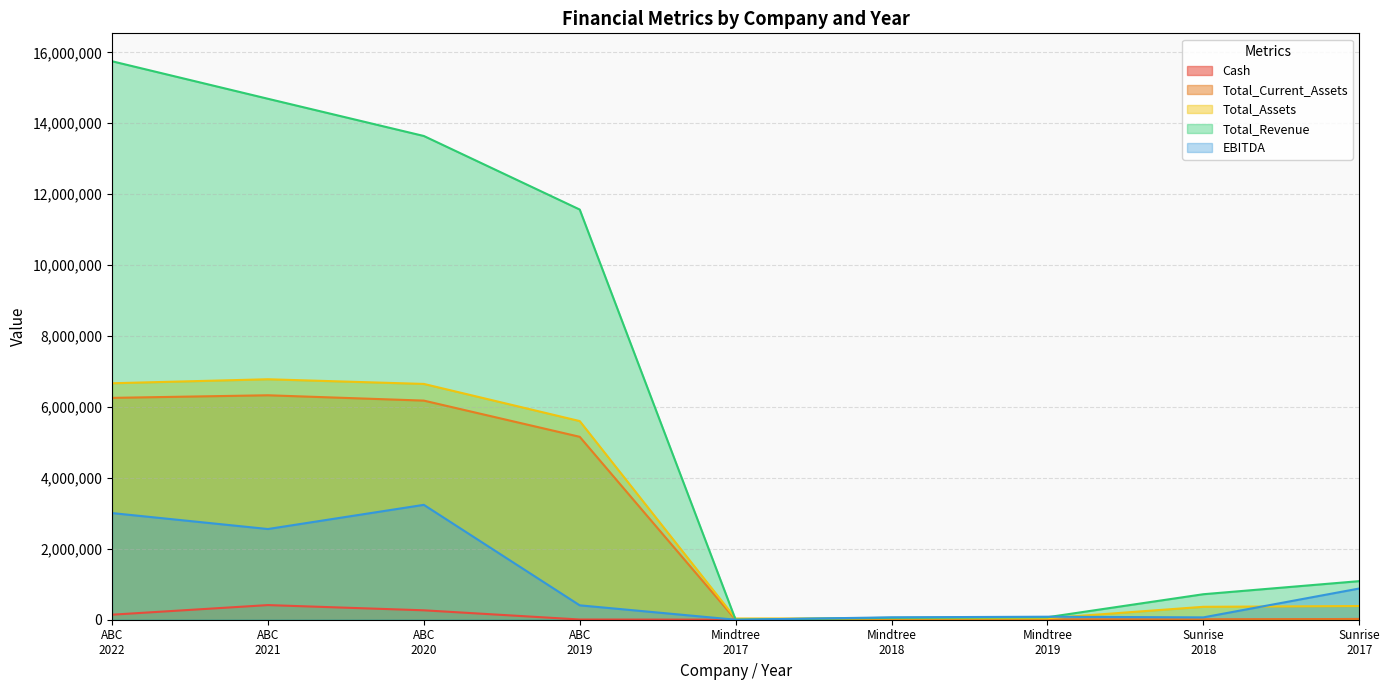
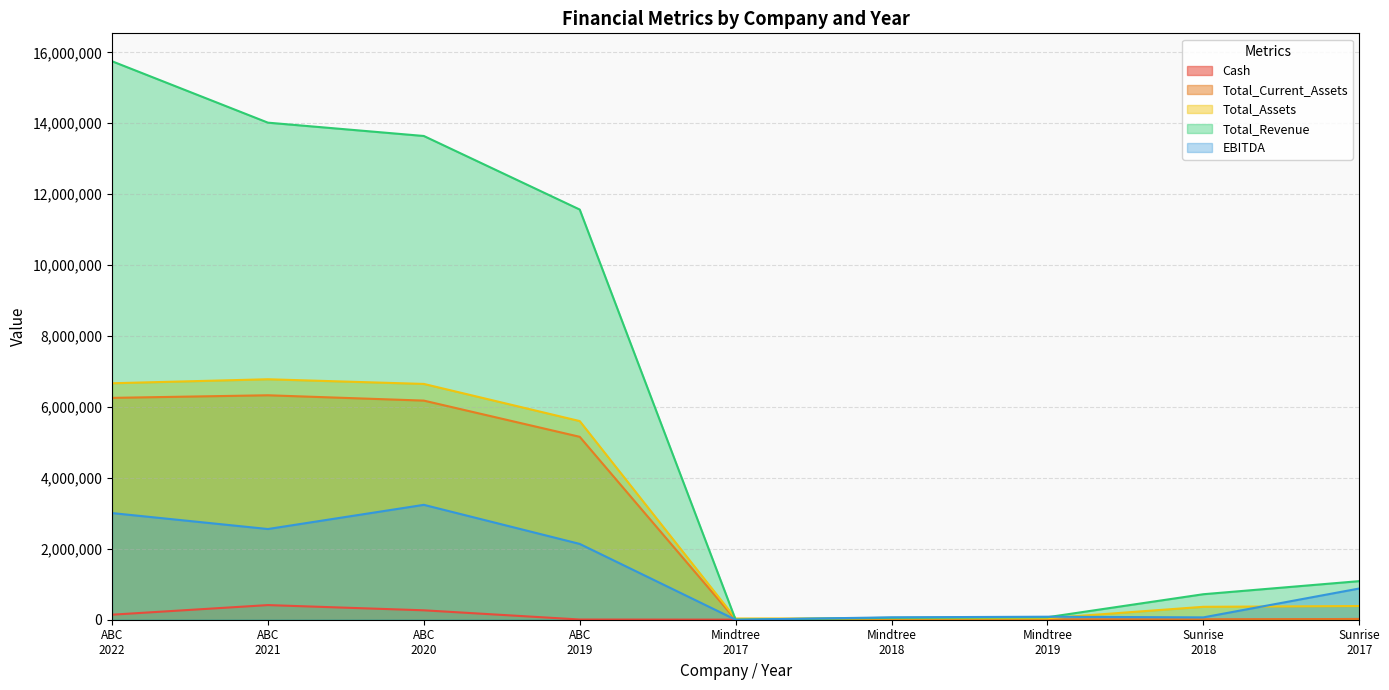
  {
    "Total_Revenue": {
      "ABC 2022": "15,700,000",
-     "ABC 2021": "14,700,000",
+     "ABC 2021": "14,000,000",
      "ABC 2020": "13,600,000",
      "ABC 2019": "11,600,000",
      "Sunrise 2018": "700,000",
      "Sunrise 2017": "1,100,000"
    },
    "EBITDA": {
      "ABC 2022": "3,000,000",
      "ABC 2021": "2,600,000",
      "ABC 2020": "3,200,000",
-     "ABC 2019": "400,000",
+     "ABC 2019": "2,100,000",
      "Sunrise 2017": "900,000"
    }
  }
